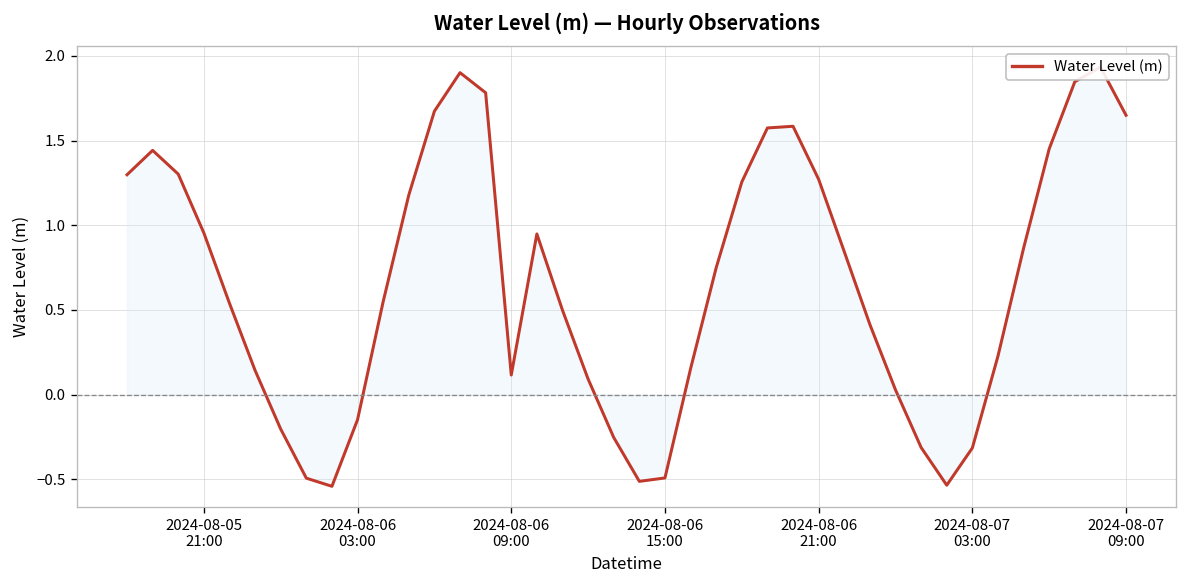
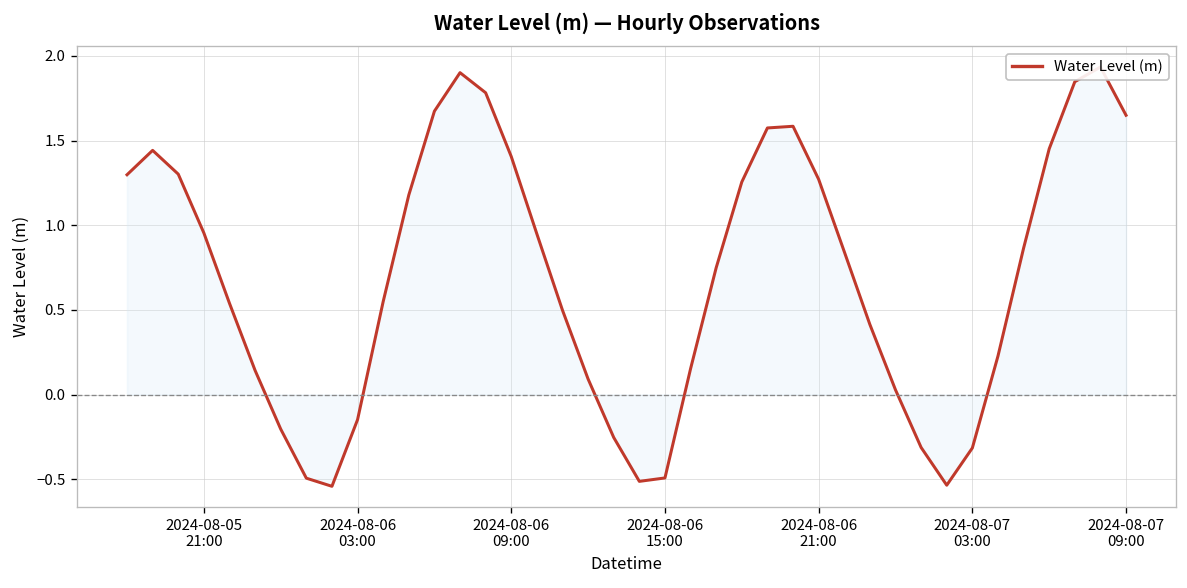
  {
    "Water Level (m)": {
      "2024-08-06 03:00": -0.15,
-     "2024-08-06 09:00": 0.12,
+     "2024-08-06 09:00": 1.41,
      "2024-08-06 15:00": -0.49,
      "2024-08-07 03:00": -0.32
    }
  }
